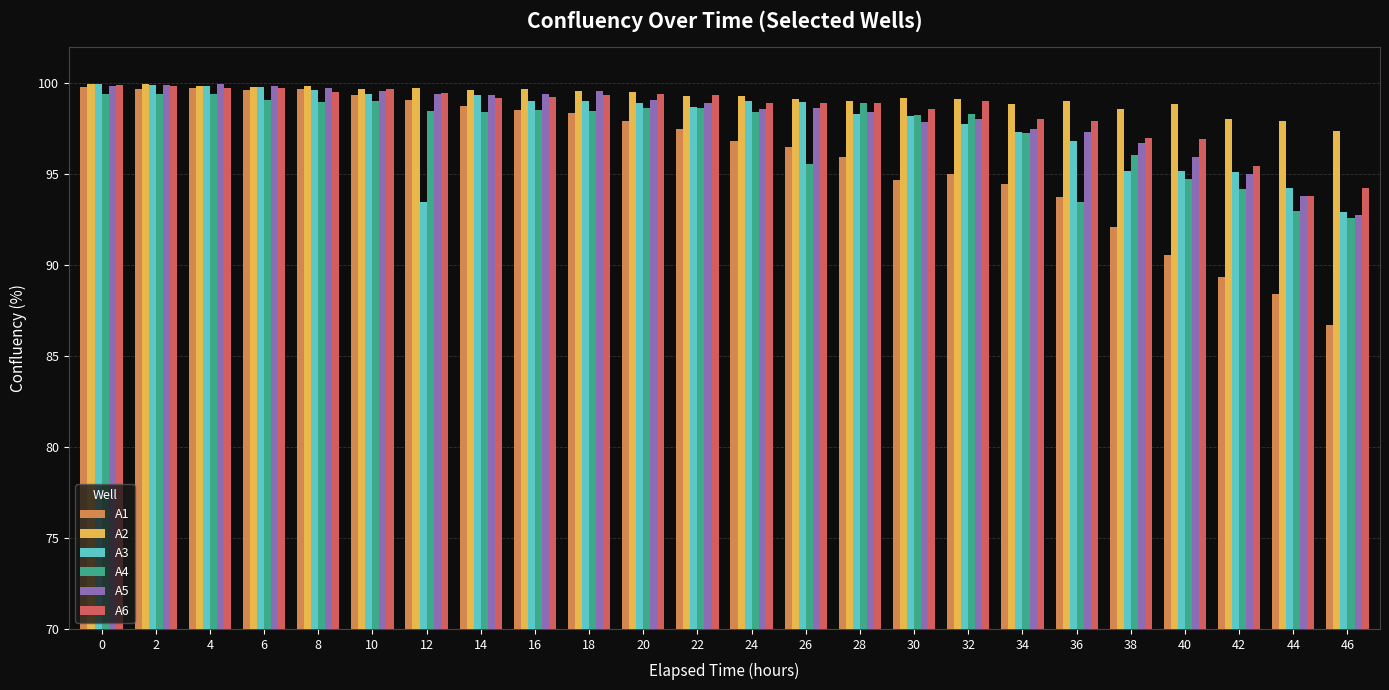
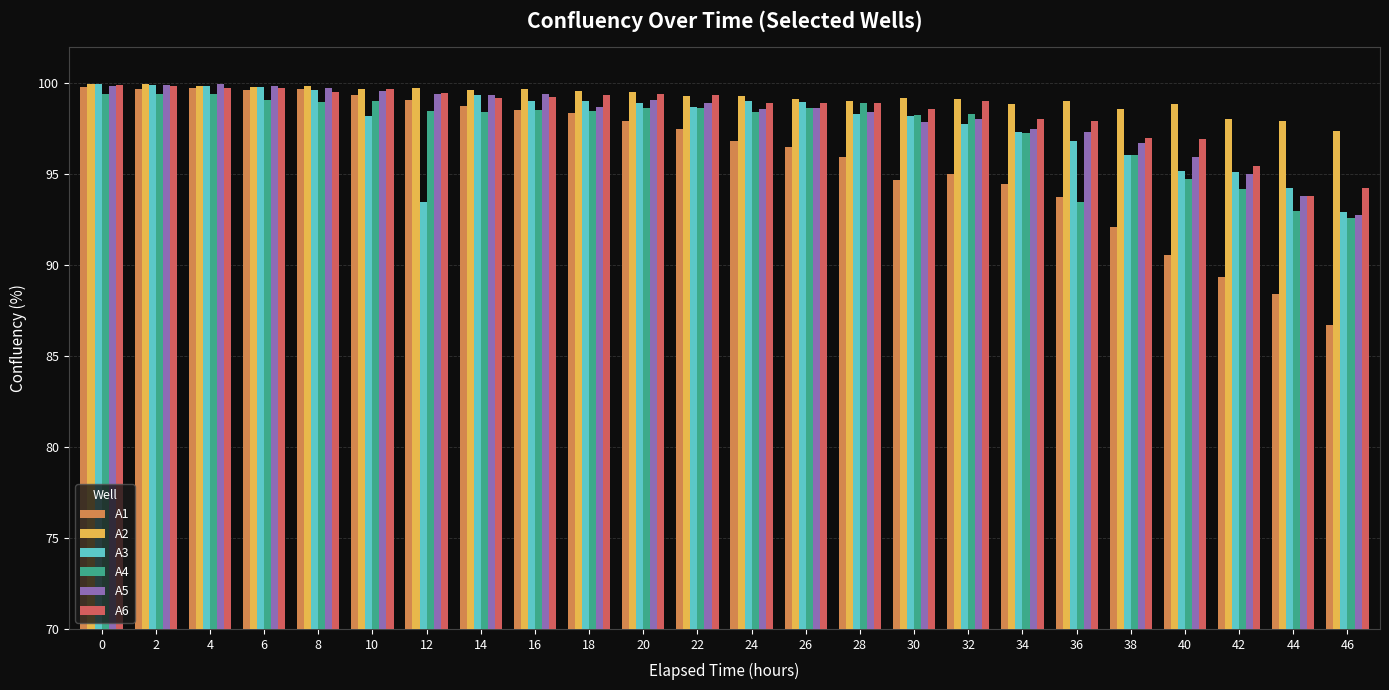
  {
    "A3": {
      "0": 100.0,
      "2": 99.9,
      "4": 99.9,
      "6": 99.8,
      "8": 99.6,
-     "10": 99.4,
+     "10": 98.2,
      "12": 93.5,
      "14": 99.4,
      "16": 99.0,
      "18": 99.0,
      "20": 98.9,
      "22": 98.7,
      "24": 99.0,
      "26": 99.0,
      "28": 98.3,
      "30": 98.2,
      "32": 97.8,
      "34": 97.3,
      "36": 96.8,
-     "38": 95.2,
+     "38": 96.0,
      "40": 95.2,
      "42": 95.1,
      "44": 94.2,
      "46": 92.9
    },
    "A4": {
      "0": 99.4,
      "2": 99.4,
      "4": 99.4,
      "6": 99.1,
      "8": 99.0,
      "10": 99.0,
      "12": 98.5,
      "14": 98.4,
      "16": 98.5,
      "18": 98.5,
      "20": 98.6,
      "22": 98.6,
      "24": 98.4,
-     "26": 95.5,
+     "26": 98.6,
      "28": 98.9,
      "30": 98.2,
      "32": 98.3,
      "34": 97.2,
      "36": 93.5,
      "38": 96.1,
      "40": 94.7,
      "42": 94.2,
      "44": 93.0,
      "46": 92.6
    },
    "A5": {
      "0": 99.8,
      "2": 99.9,
      "4": 100.0,
      "6": 99.8,
      "8": 99.7,
      "10": 99.6,
      "12": 99.4,
      "14": 99.3,
      "16": 99.4,
-     "18": 99.6,
+     "18": 98.7,
      "20": 99.1,
      "22": 98.9,
      "24": 98.6,
      "26": 98.6,
      "28": 98.4,
      "30": 97.9,
      "32": 98.0,
      "34": 97.5,
      "36": 97.3,
      "38": 96.7,
      "40": 95.9,
      "42": 95.0,
      "44": 93.8,
      "46": 92.7
    }
  }
